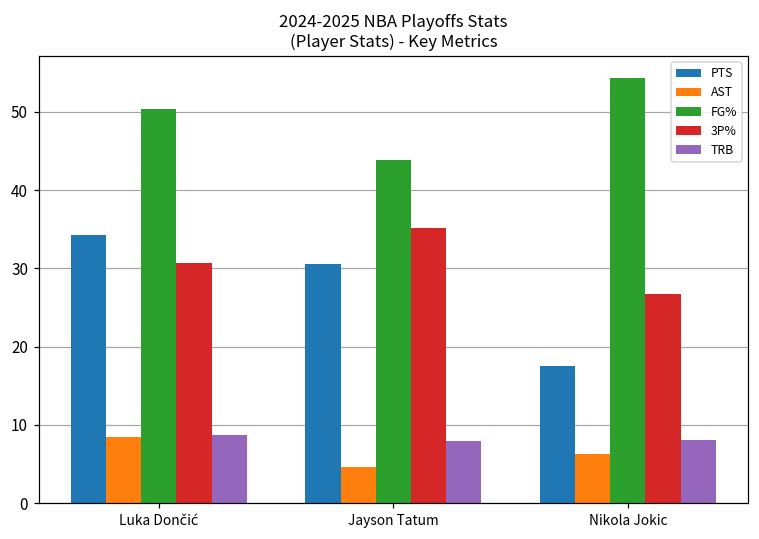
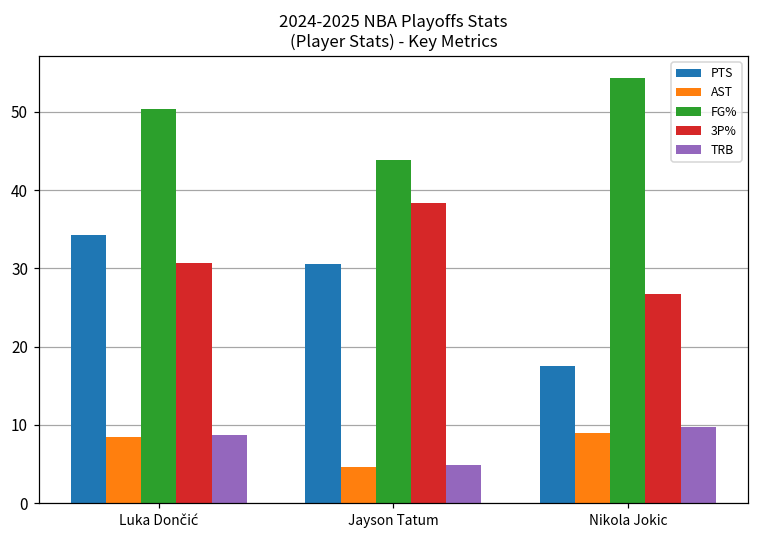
  {
    "PTS": {
      "Luka Dončić": 34,
      "Jayson Tatum": 31,
      "Nikola Jokic": 18
    },
    "AST": {
      "Luka Dončić": 8,
      "Jayson Tatum": 5,
-     "Nikola Jokic": 6
+     "Nikola Jokic": 9
    },
    "FG%": {
      "Luka Dončić": 50,
      "Jayson Tatum": 44,
      "Nikola Jokic": 54
    },
    "3P%": {
      "Luka Dončić": 31,
-     "Jayson Tatum": 35,
+     "Jayson Tatum": 38,
      "Nikola Jokic": 27
    },
    "TRB": {
      "Luka Dončić": 9,
-     "Jayson Tatum": 8,
-     "Nikola Jokic": 8
+     "Jayson Tatum": 5,
+     "Nikola Jokic": 10
    }
  }
